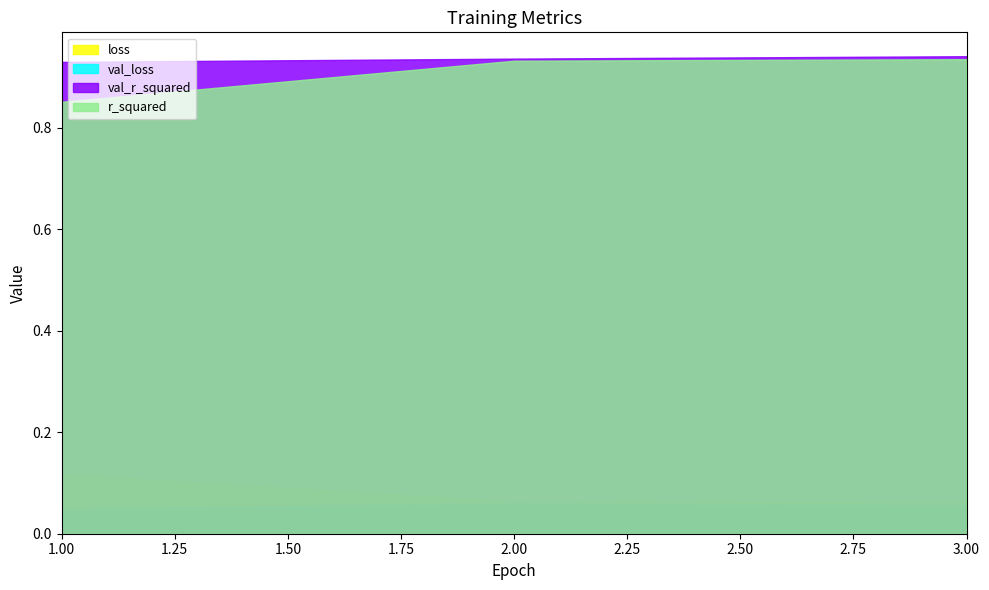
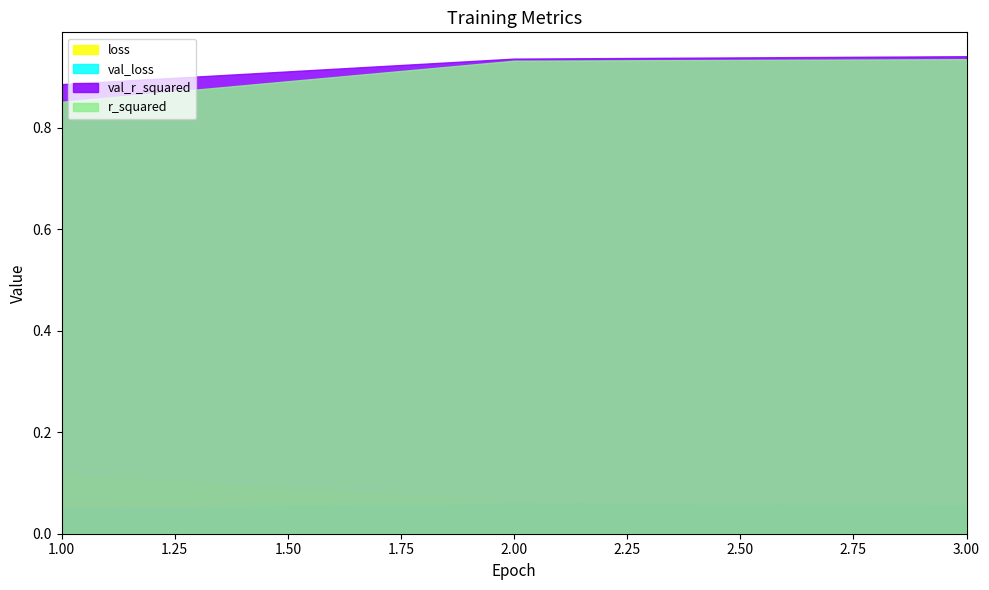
  {
    "loss": {
      "1.00": 0.12
    },
    "val_loss": {
      "1.00": 0.05
    },
    "val_r_squared": {
-     "1.00": 0.93,
+     "1.00": 0.89,
      "3.00": 0.94
    },
    "r_squared": {
      "1.00": 0.85,
      "3.00": 0.94
    }
  }
